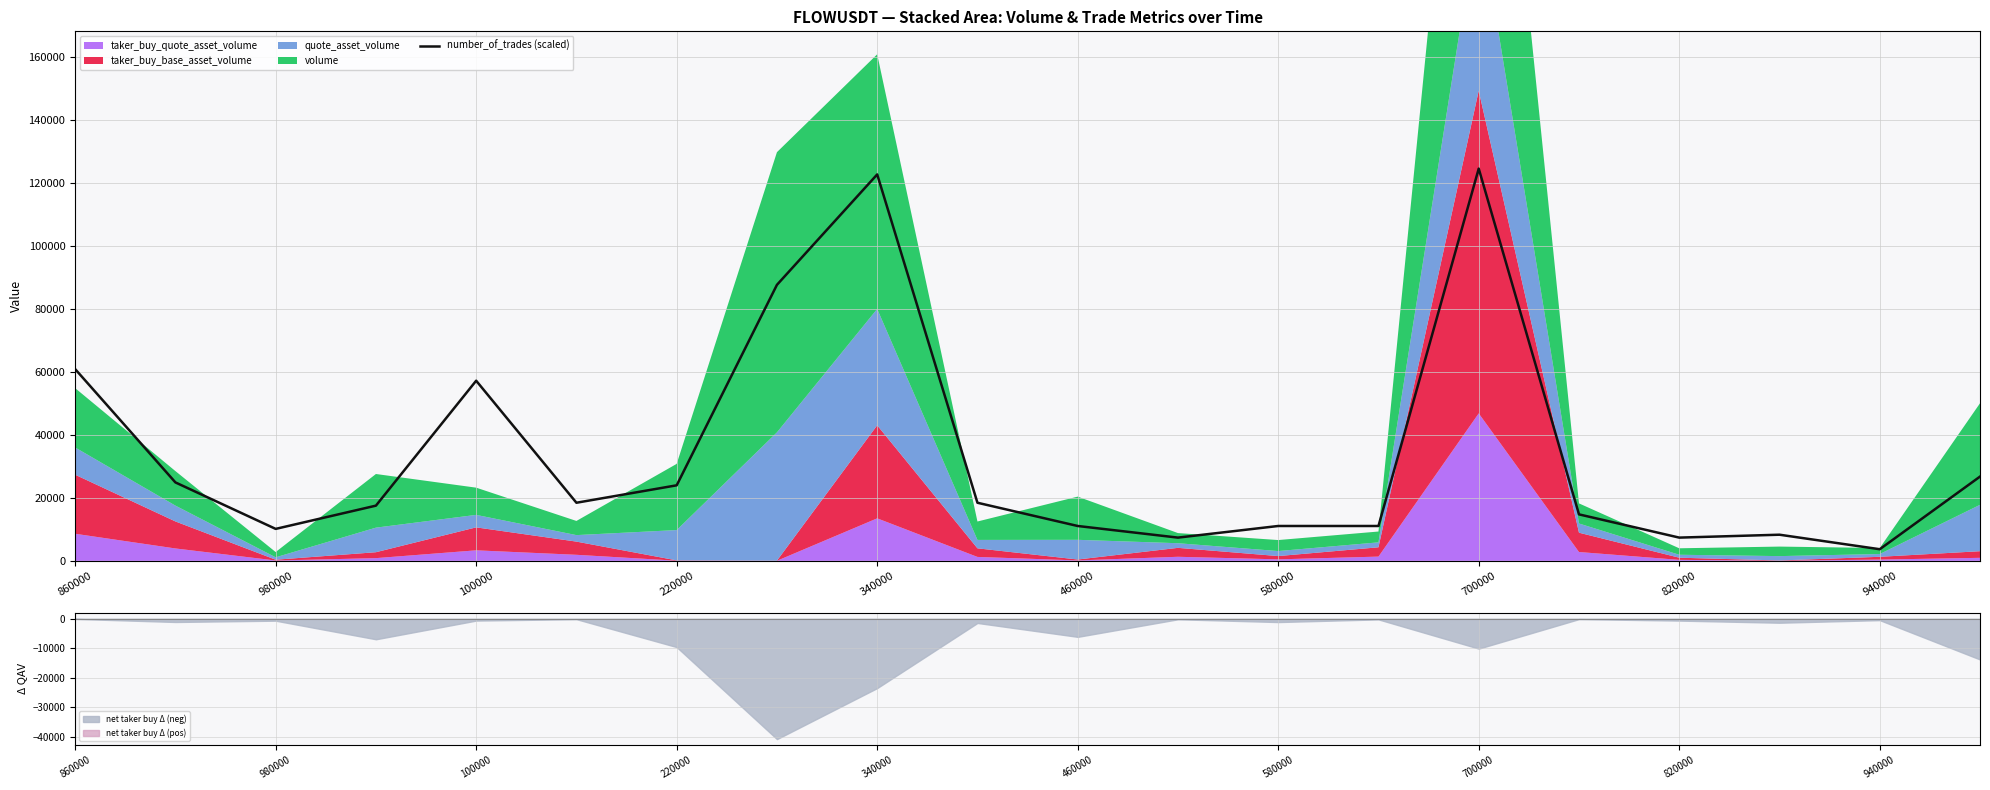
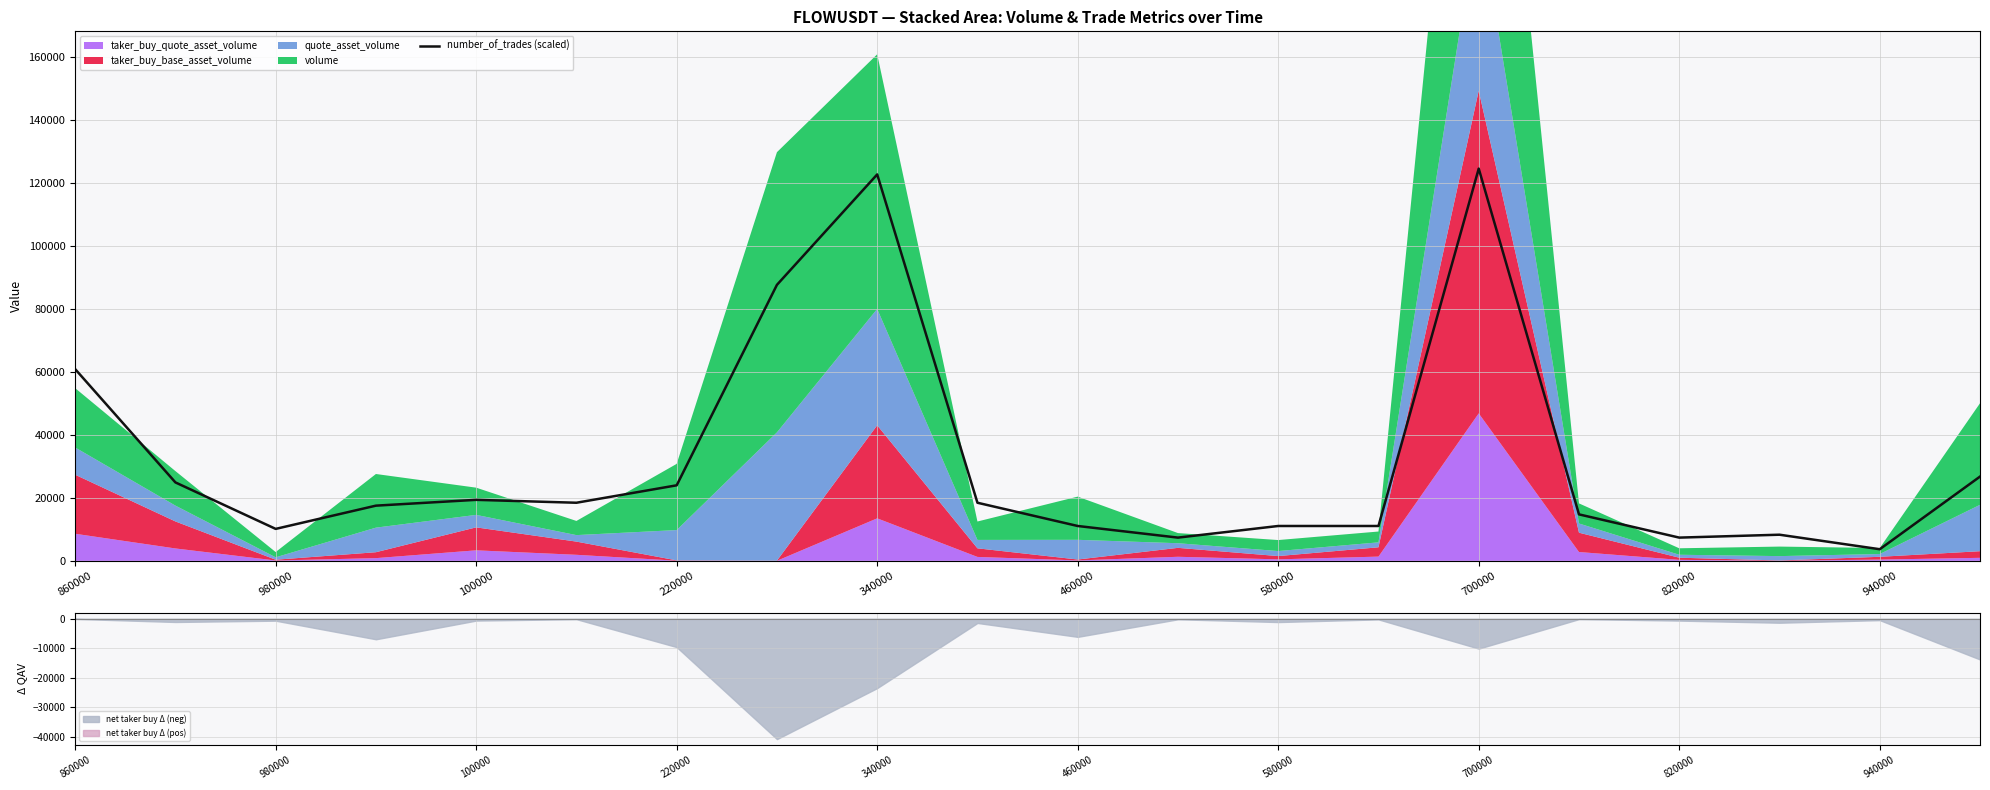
  {
    "FLOWUSDT — Stacked Area: Volume & Trade Metrics over Time": {
      "number_of_trades (scaled)": {
        "860000": 61000,
        "980000": 10000,
-       "100000": 57000,
+       "100000": 19000,
        "220000": 24000,
        "340000": 123000,
        "460000": 11000,
        "580000": 11000,
        "700000": 125000,
        "820000": 7000
      },
      "taker_buy_quote_asset_volume": {
        "860000": 9000,
        "100000": 3000,
        "340000": 14000,
        "700000": 47000
      },
      "taker_buy_base_asset_volume": {
        "860000": 19000,
        "100000": 7000,
        "340000": 30000,
        "580000": 1000,
        "700000": 102000,
        "940000": 1000
      },
      "quote_asset_volume": {
        "860000": 9000,
        "100000": 4000,
        "220000": 10000,
        "340000": 37000,
        "460000": 6000,
        "580000": 2000,
        "820000": 1000,
        "940000": 1000
      },
      "volume": {
        "860000": 19000,
        "980000": 2000,
        "100000": 9000,
        "220000": 21000,
        "340000": 81000,
        "460000": 14000,
        "580000": 3000,
        "820000": 2000
      }
    }
  }
